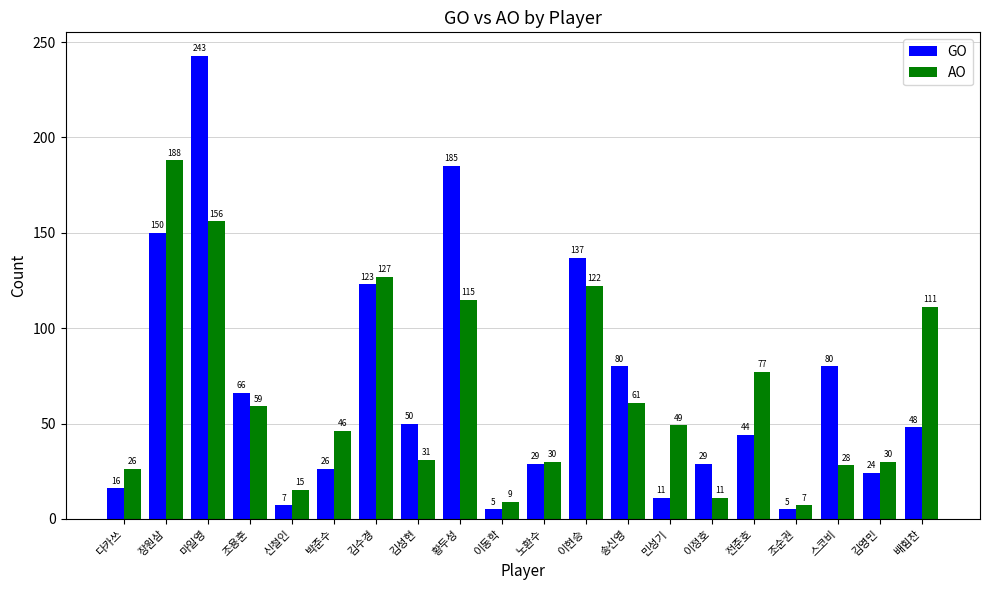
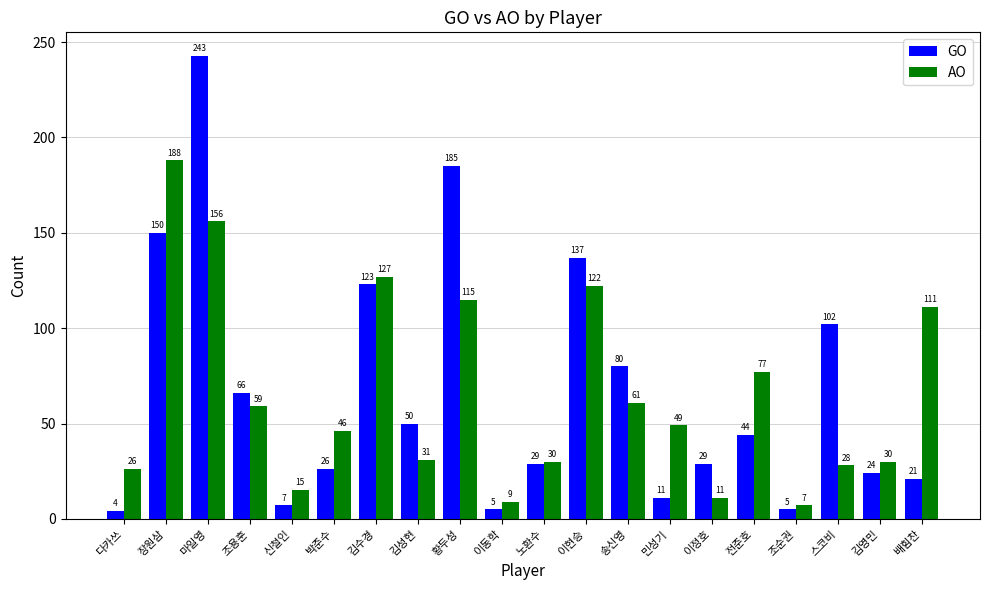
  {
    "GO": {
-     "다카쓰": 16,
+     "다카쓰": 4,
      "장원삼": 150,
      "마일영": 243,
      "조용훈": 66,
      "신철인": 7,
      "박준수": 26,
      "김수경": 123,
      "김성현": 50,
      "황두성": 185,
      "이동학": 5,
      "노환수": 29,
      "이현승": 137,
      "송신영": 80,
      "민성기": 11,
      "이정호": 29,
      "전준호": 44,
      "조순권": 5,
-     "스코비": 80,
+     "스코비": 102,
      "김영민": 24,
-     "배힘찬": 48
+     "배힘찬": 21
    },
    "AO": {
      "다카쓰": 26,
      "장원삼": 188,
      "마일영": 156,
      "조용훈": 59,
      "신철인": 15,
      "박준수": 46,
      "김수경": 127,
      "김성현": 31,
      "황두성": 115,
      "이동학": 9,
      "노환수": 30,
      "이현승": 122,
      "송신영": 61,
      "민성기": 49,
      "이정호": 11,
      "전준호": 77,
      "조순권": 7,
      "스코비": 28,
      "김영민": 30,
      "배힘찬": 111
    }
  }
